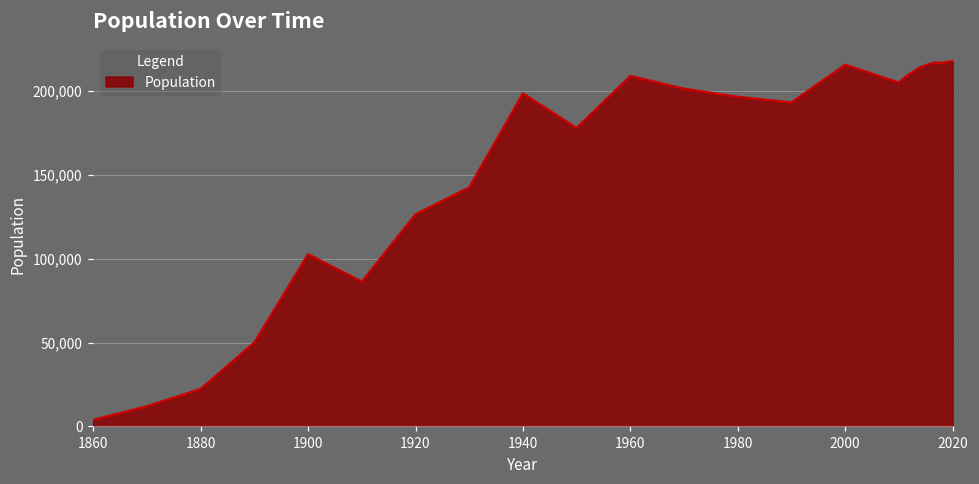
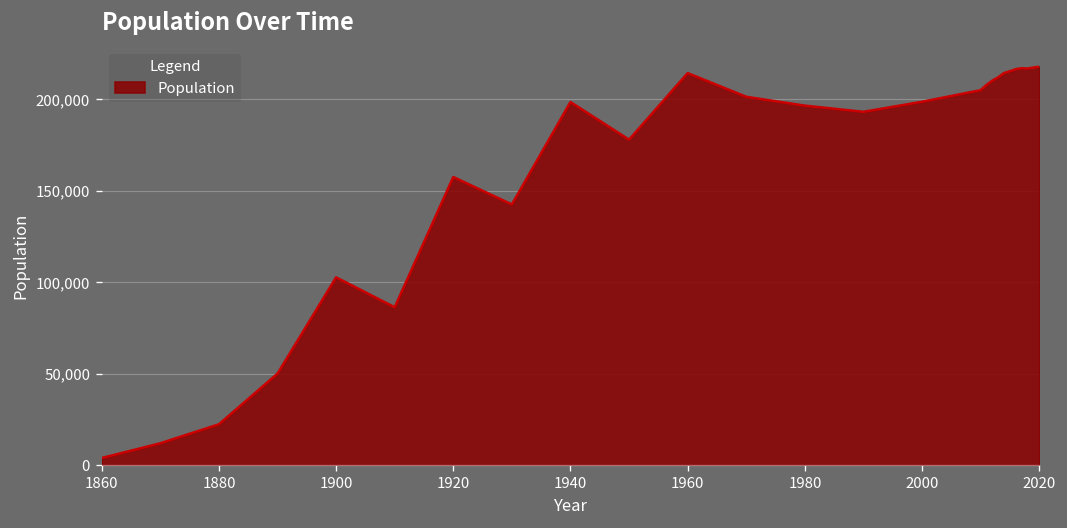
  {
    "1860": "4,000",
    "1880": "22,000",
    "1900": "103,000",
-   "1920": "126,000",
+   "1920": "158,000",
    "1940": "199,000",
-   "1960": "209,000",
+   "1960": "214,000",
    "1980": "197,000",
-   "2000": "216,000",
+   "2000": "199,000",
    "2020": "218,000"
  }
